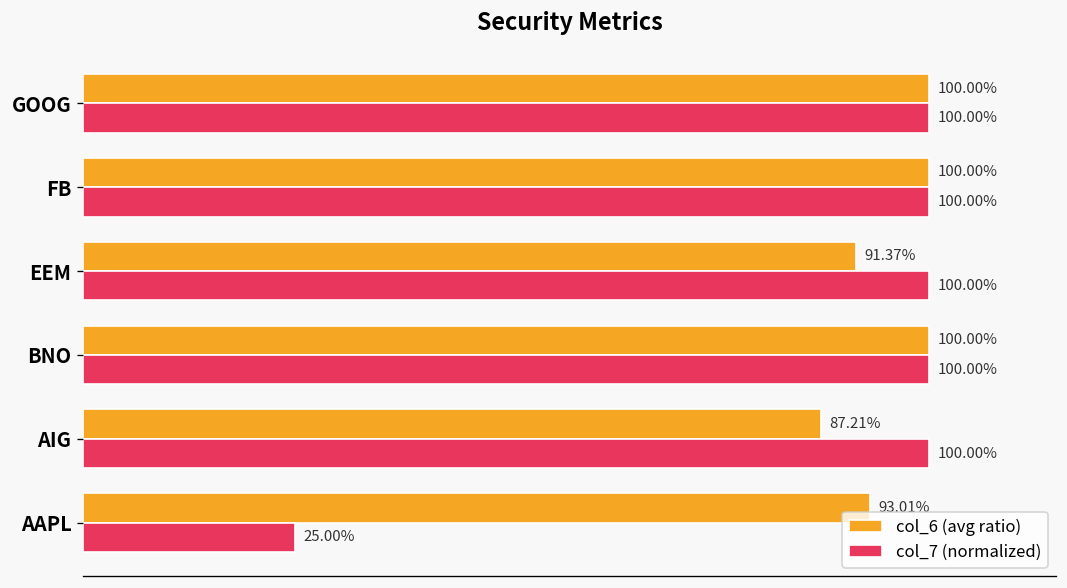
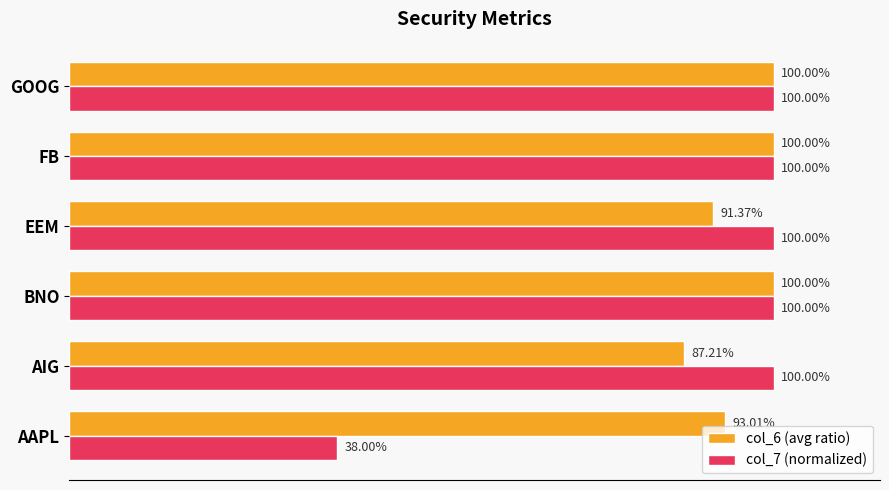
  {
    "col_6 (avg ratio)": {
      "GOOG": "100.00%",
      "FB": "100.00%",
      "EEM": "91.37%",
      "BNO": "100.00%",
      "AIG": "87.21%"
    },
    "col_7 (normalized)": {
      "GOOG": "100.00%",
      "FB": "100.00%",
      "EEM": "100.00%",
      "BNO": "100.00%",
      "AIG": "100.00%",
-     "AAPL": "25.00%"
+     "AAPL": "38.00%"
    }
  }
